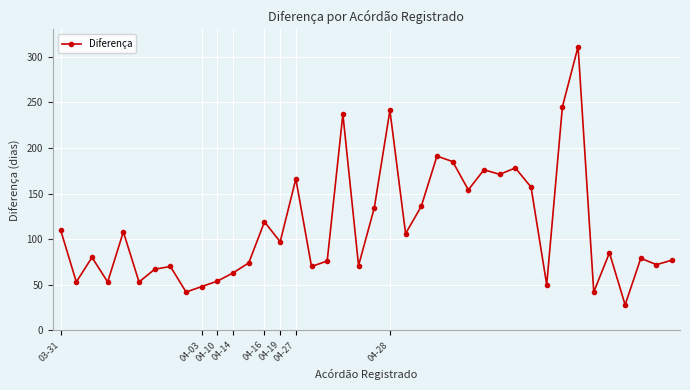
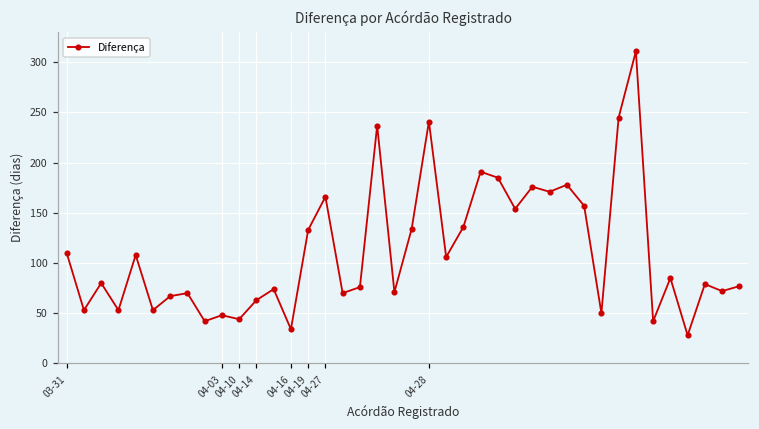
  {
    "03-31": 110,
    "04-03": 50,
-   "04-10": 50,
+   "04-10": 40,
    "04-14": 60,
-   "04-16": 120,
-   "04-19": 100,
+   "04-16": 30,
+   "04-19": 130,
    "04-27": 170,
    "04-28": 240
  }
